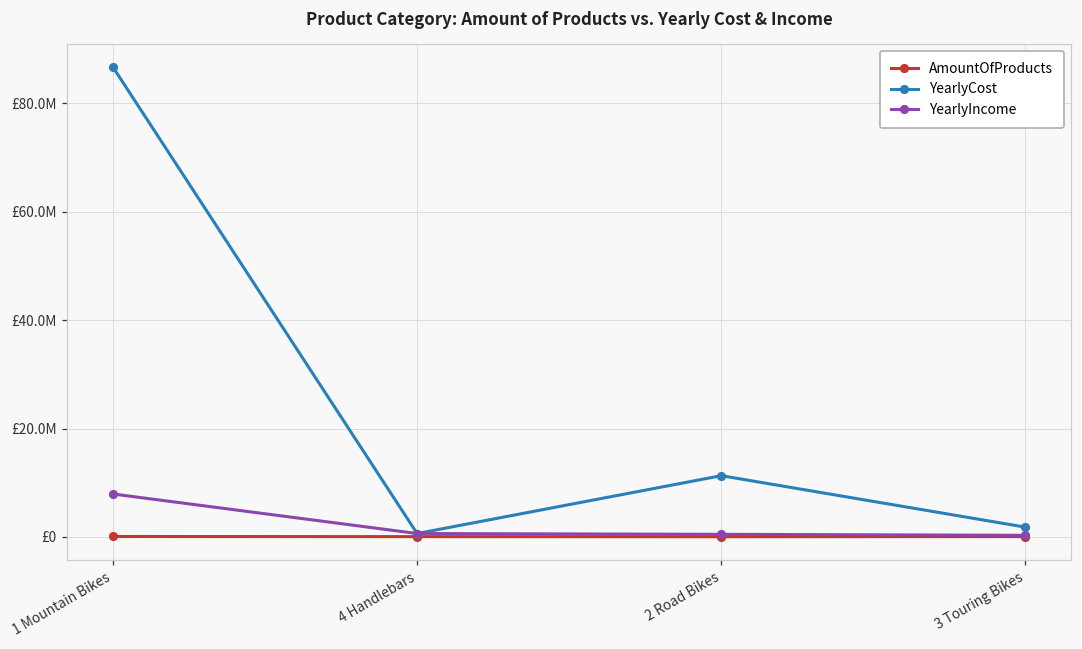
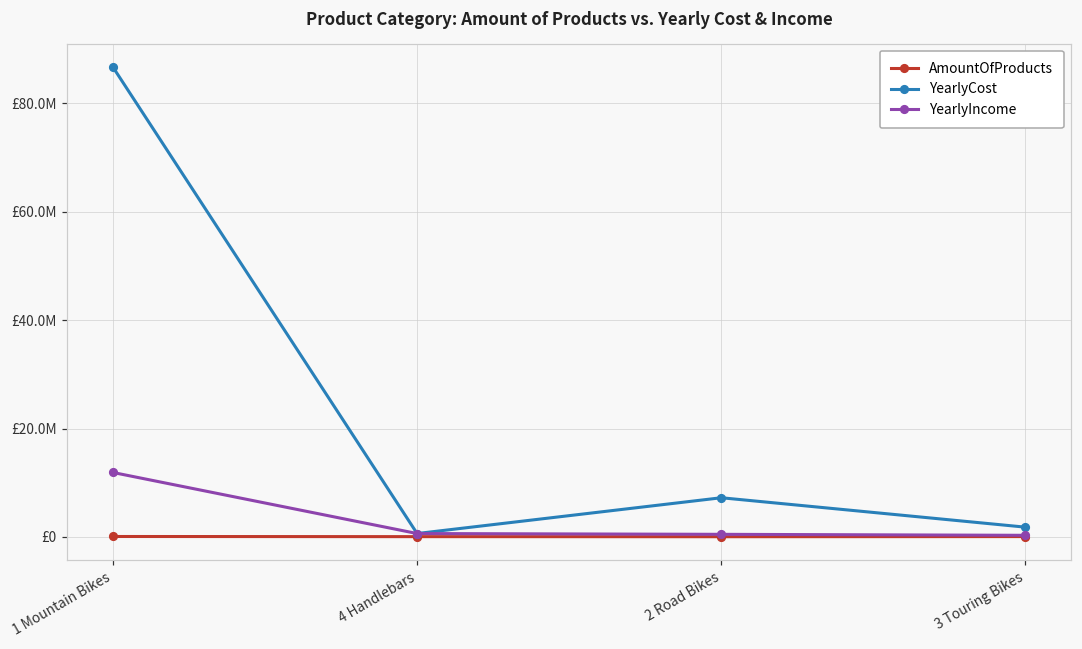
  {
    "AmountOfProducts": {
      "1 Mountain Bikes": "£0",
      "4 Handlebars": "£0"
    },
    "YearlyCost": {
      "1 Mountain Bikes": "£87000000",
-     "2 Road Bikes": "£11000000",
+     "2 Road Bikes": "£7000000",
      "3 Touring Bikes": "£2000000"
    },
    "YearlyIncome": {
-     "1 Mountain Bikes": "£8000000"
+     "1 Mountain Bikes": "£12000000"
    }
  }
